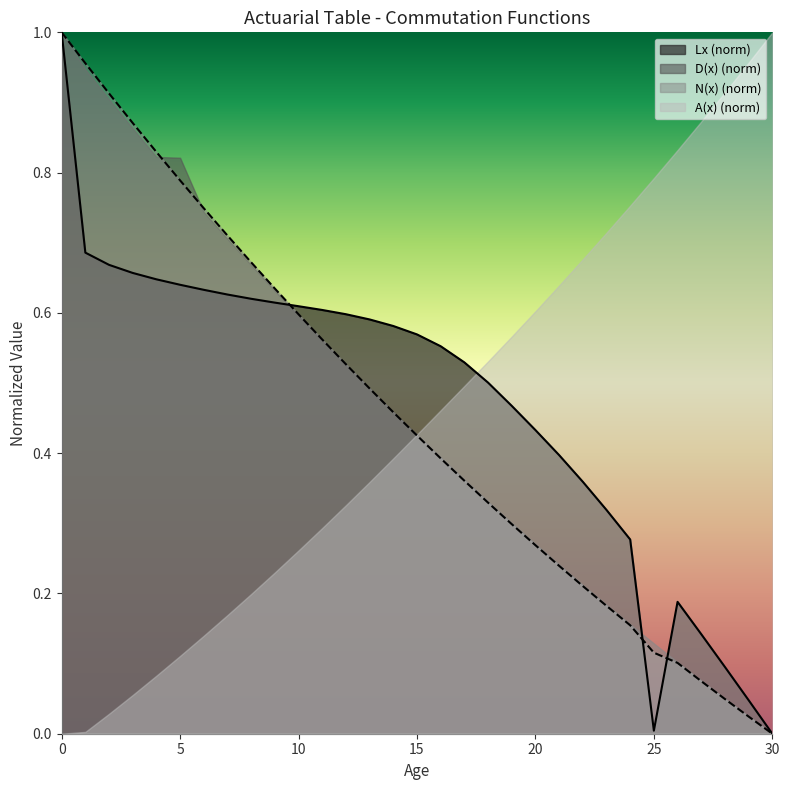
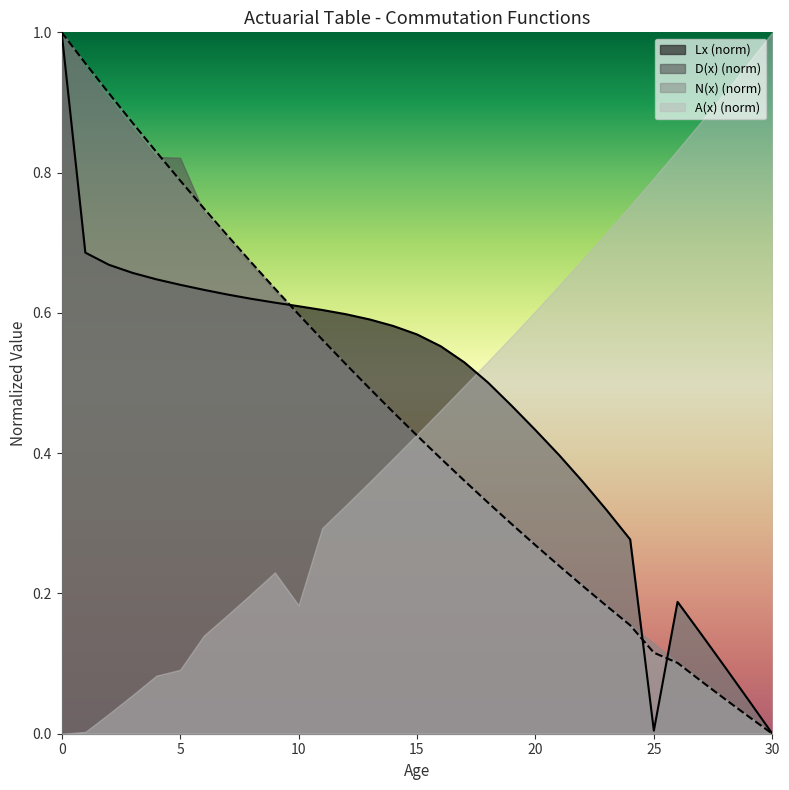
  {
    "Lx (norm)": {
      "5": 0.64,
      "10": 0.61,
      "15": 0.57,
      "20": 0.43,
      "25": 0.00
    },
    "D(x) (norm)": {
      "5": 0.82,
      "25": 0.13
    },
    "N(x) (norm)": {
      "5": 0.79,
      "25": 0.12
    },
    "A(x) (norm)": {
      "0": 0.00,
-     "5": 0.11,
-     "10": 0.26,
+     "5": 0.09,
+     "10": 0.18,
      "20": 0.60,
      "25": 0.79,
      "30": 1.00
    }
  }
